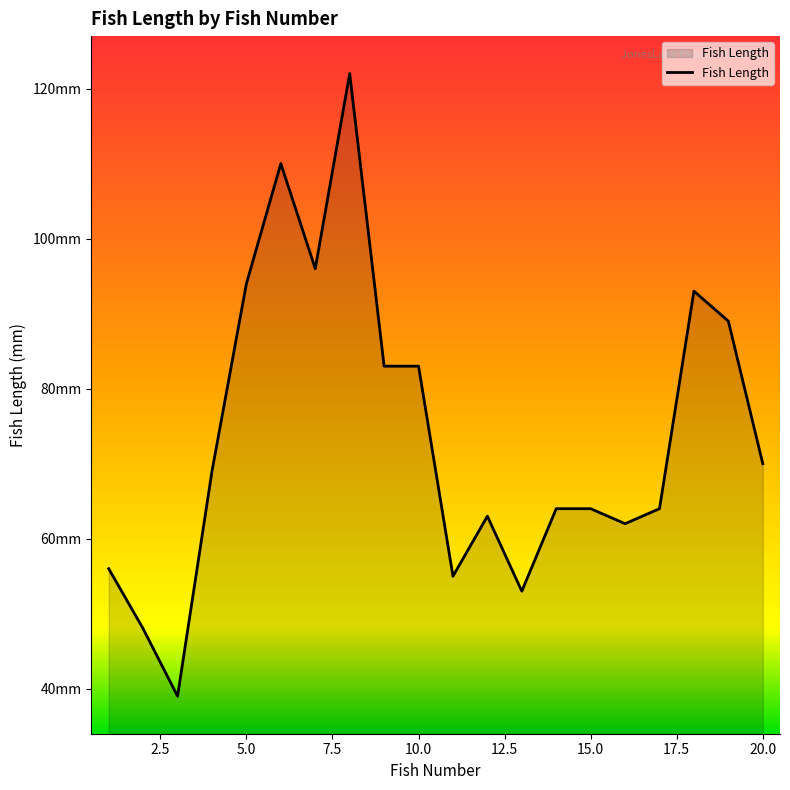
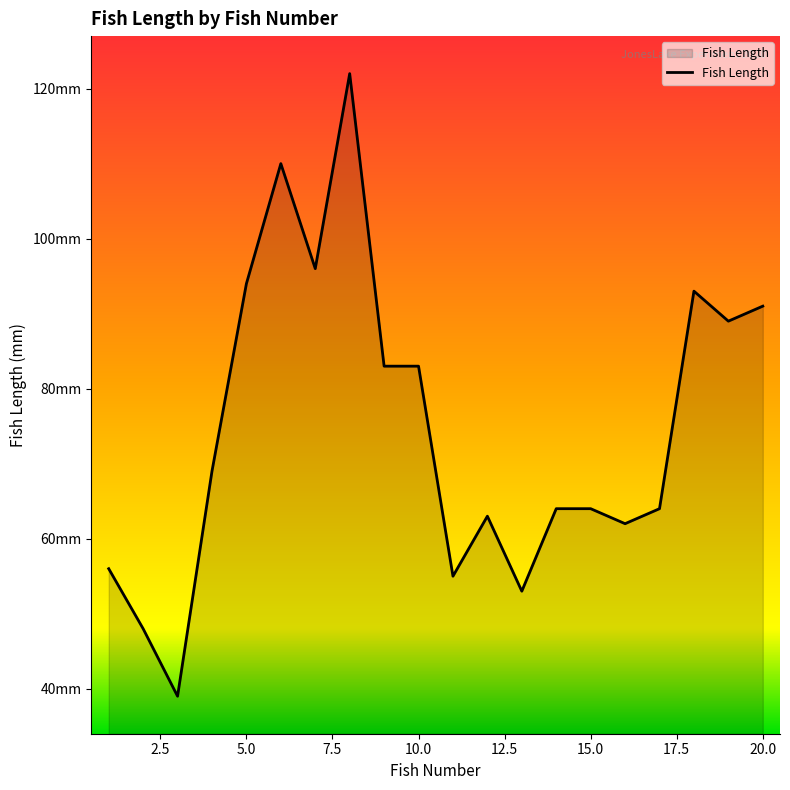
  {
    "5.0": "94mm",
    "10.0": "83mm",
    "15.0": "64mm",
-   "20.0": "70mm"
+   "20.0": "91mm"
  }
